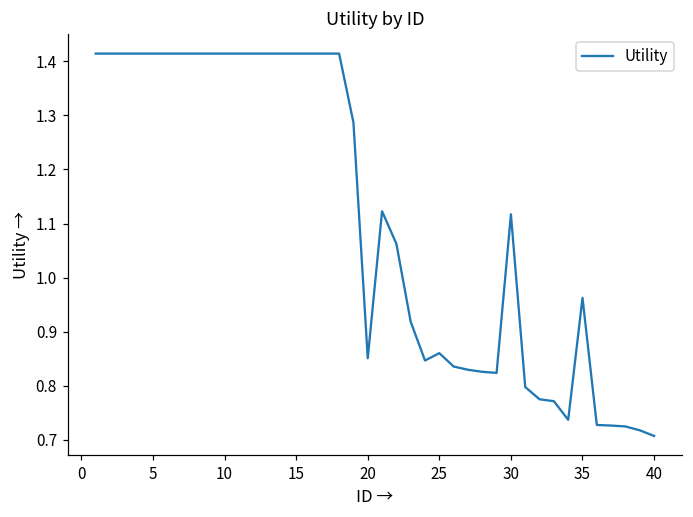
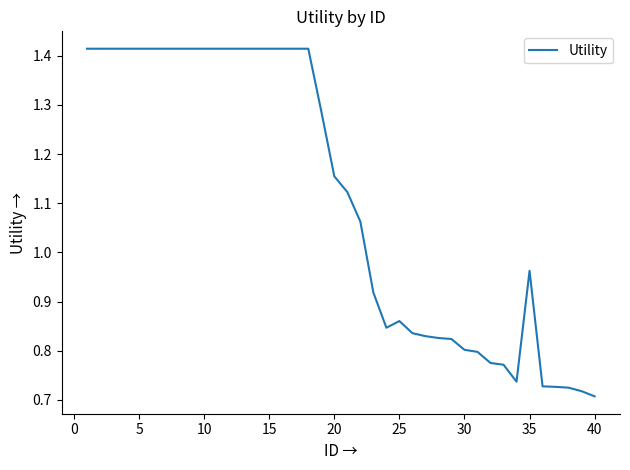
  {
    "5": 1.41,
    "10": 1.41,
    "15": 1.41,
-   "20": 0.85,
+   "20": 1.15,
    "25": 0.86,
-   "30": 1.12,
+   "30": 0.80,
    "35": 0.96,
    "40": 0.71
  }
